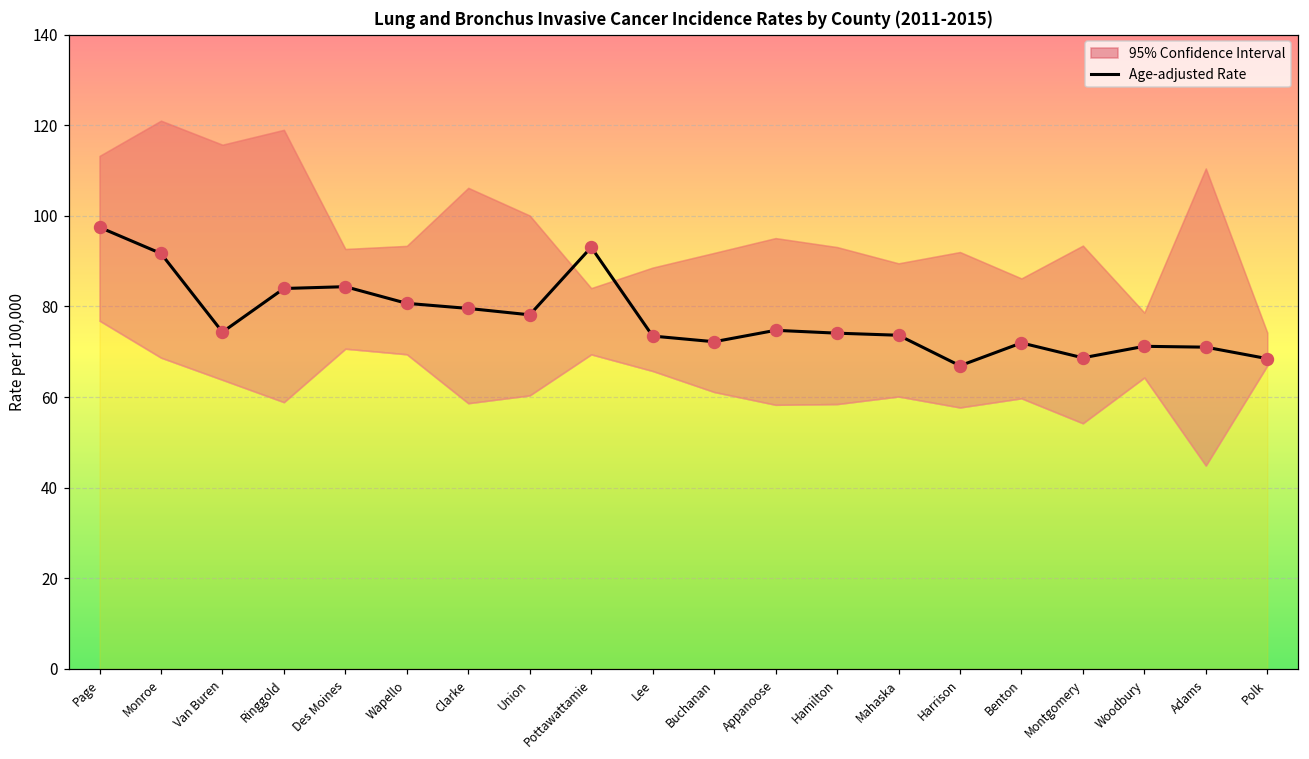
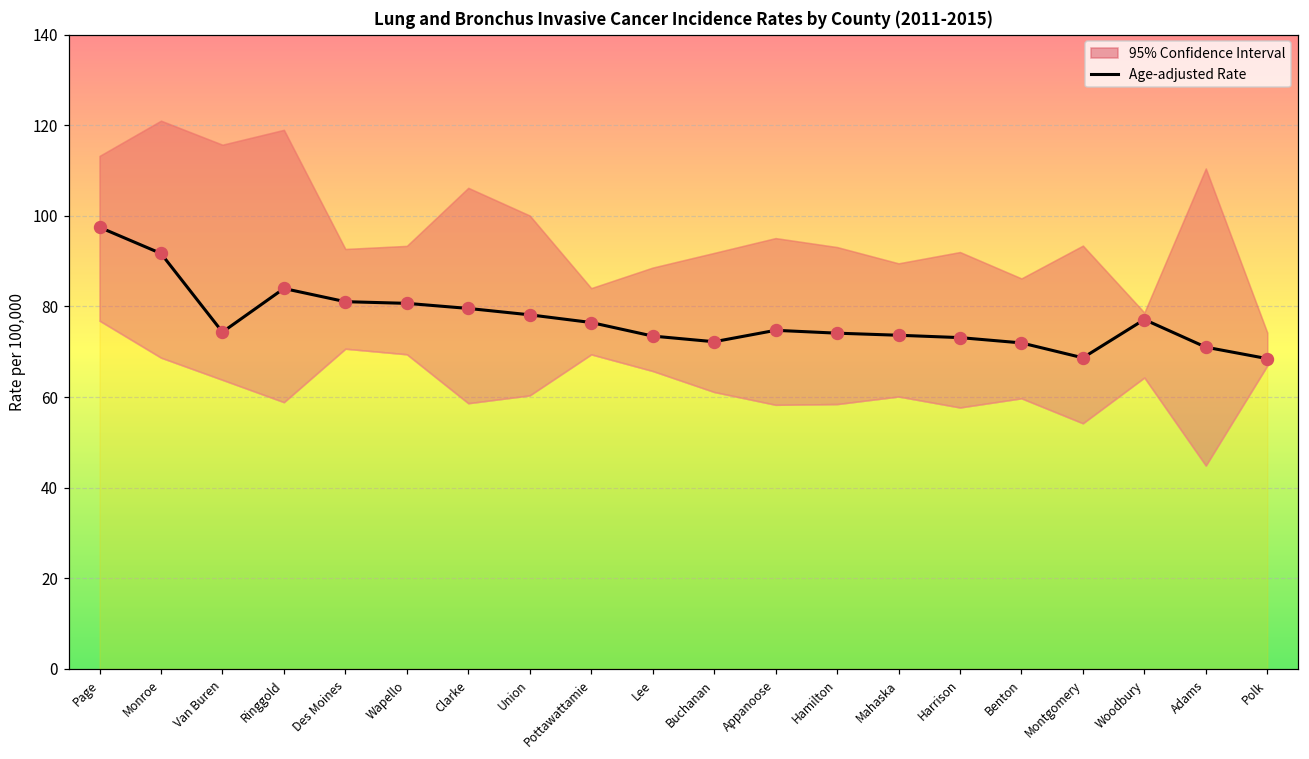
  {
    "Age-adjusted Rate": {
      "Page": 97,
      "Monroe": 92,
      "Van Buren": 74,
      "Ringgold": 84,
-     "Des Moines": 84,
+     "Des Moines": 81,
      "Wapello": 81,
      "Clarke": 80,
      "Union": 78,
-     "Pottawattamie": 93,
+     "Pottawattamie": 76,
      "Lee": 73,
      "Buchanan": 72,
      "Appanoose": 75,
      "Hamilton": 74,
      "Mahaska": 74,
-     "Harrison": 67,
+     "Harrison": 73,
      "Benton": 72,
      "Montgomery": 69,
-     "Woodbury": 71,
+     "Woodbury": 77,
      "Adams": 71,
      "Polk": 68
    }
  }
